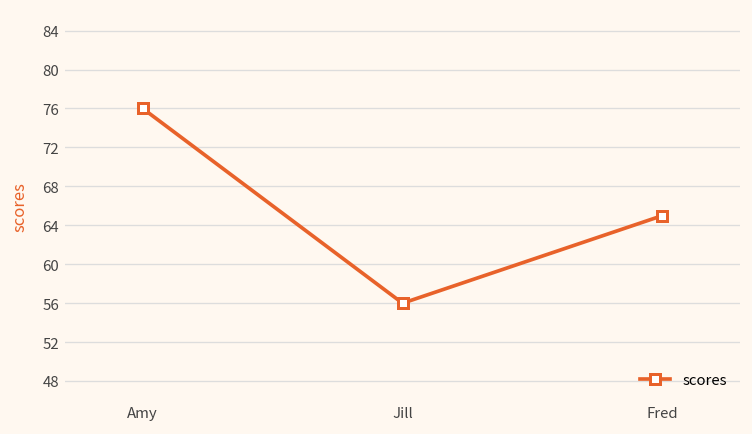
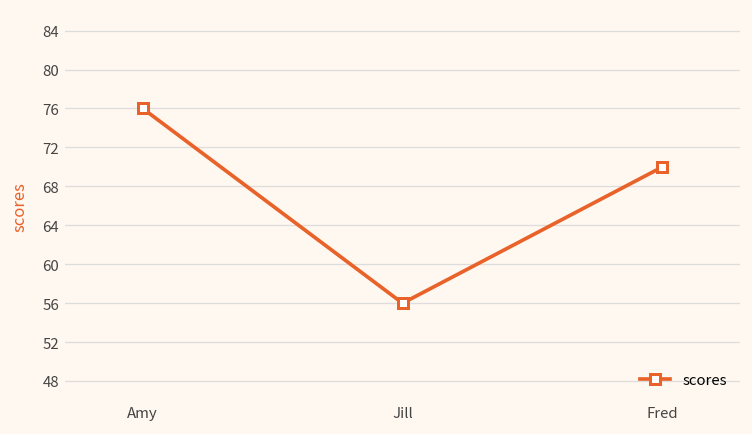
  {
    "Amy": 76,
    "Jill": 56,
-   "Fred": 65
+   "Fred": 70
  }
